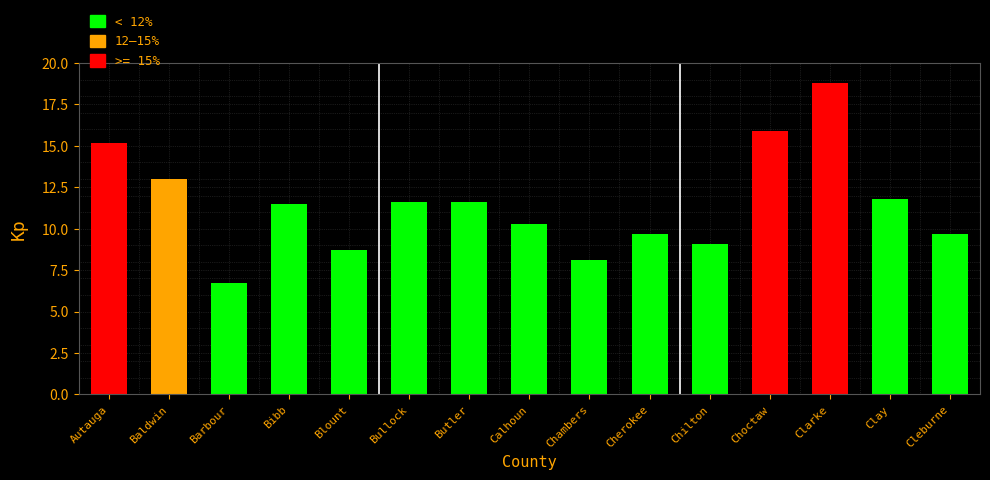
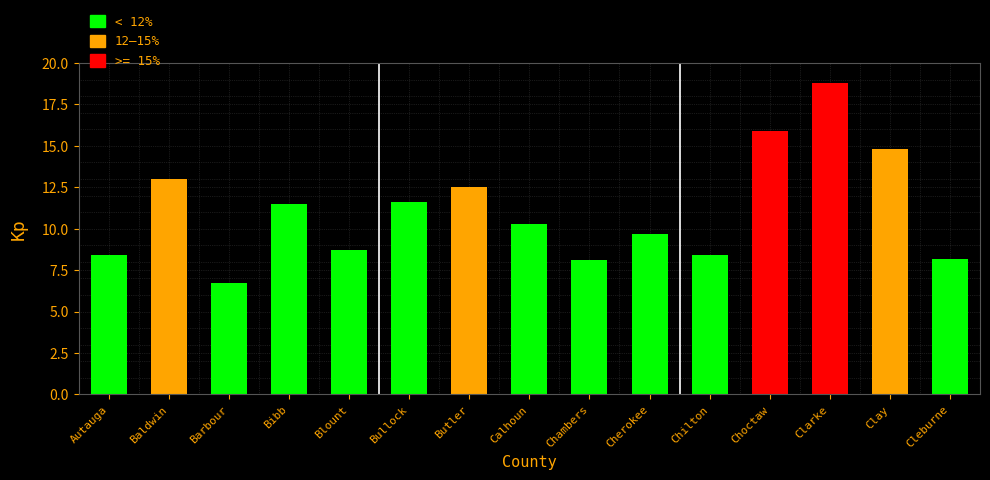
  {
-   "Autauga": 15.2,
+   "Autauga": 8.4,
    "Baldwin": 13.0,
    "Barbour": 6.7,
    "Bibb": 11.5,
    "Blount": 8.7,
    "Bullock": 11.6,
-   "Butler": 11.6,
+   "Butler": 12.5,
    "Calhoun": 10.3,
    "Chambers": 8.1,
    "Cherokee": 9.7,
-   "Chilton": 9.1,
+   "Chilton": 8.4,
    "Choctaw": 15.9,
    "Clarke": 18.8,
-   "Clay": 11.8,
-   "Cleburne": 9.7
+   "Clay": 14.8,
+   "Cleburne": 8.2
  }
